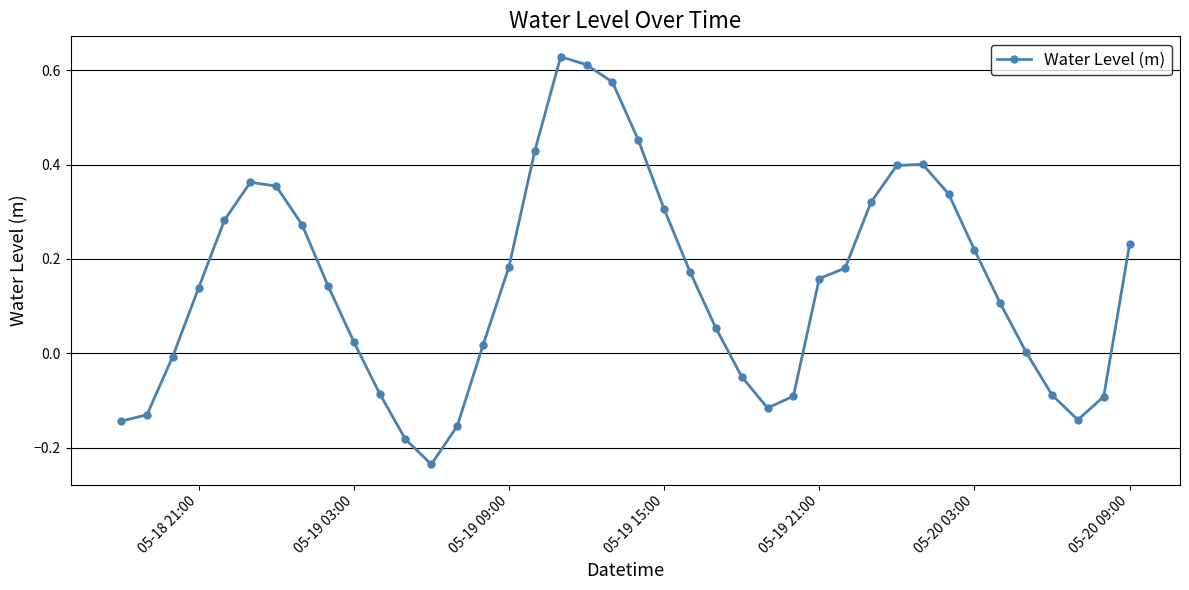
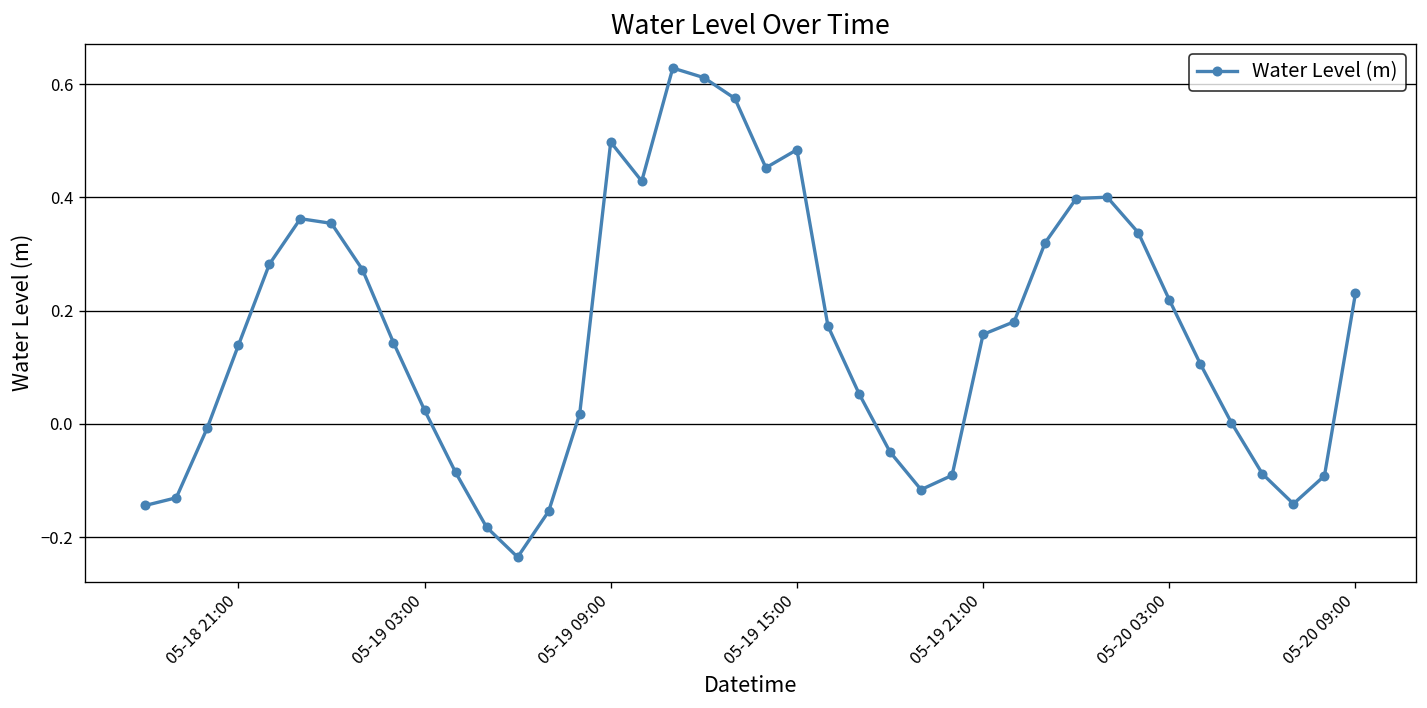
  {
    "05-18 21:00": 0.14,
    "05-19 03:00": 0.02,
-   "05-19 09:00": 0.18,
-   "05-19 15:00": 0.31,
+   "05-19 09:00": 0.50,
+   "05-19 15:00": 0.48,
    "05-19 21:00": 0.16,
    "05-20 03:00": 0.22,
    "05-20 09:00": 0.23
  }
